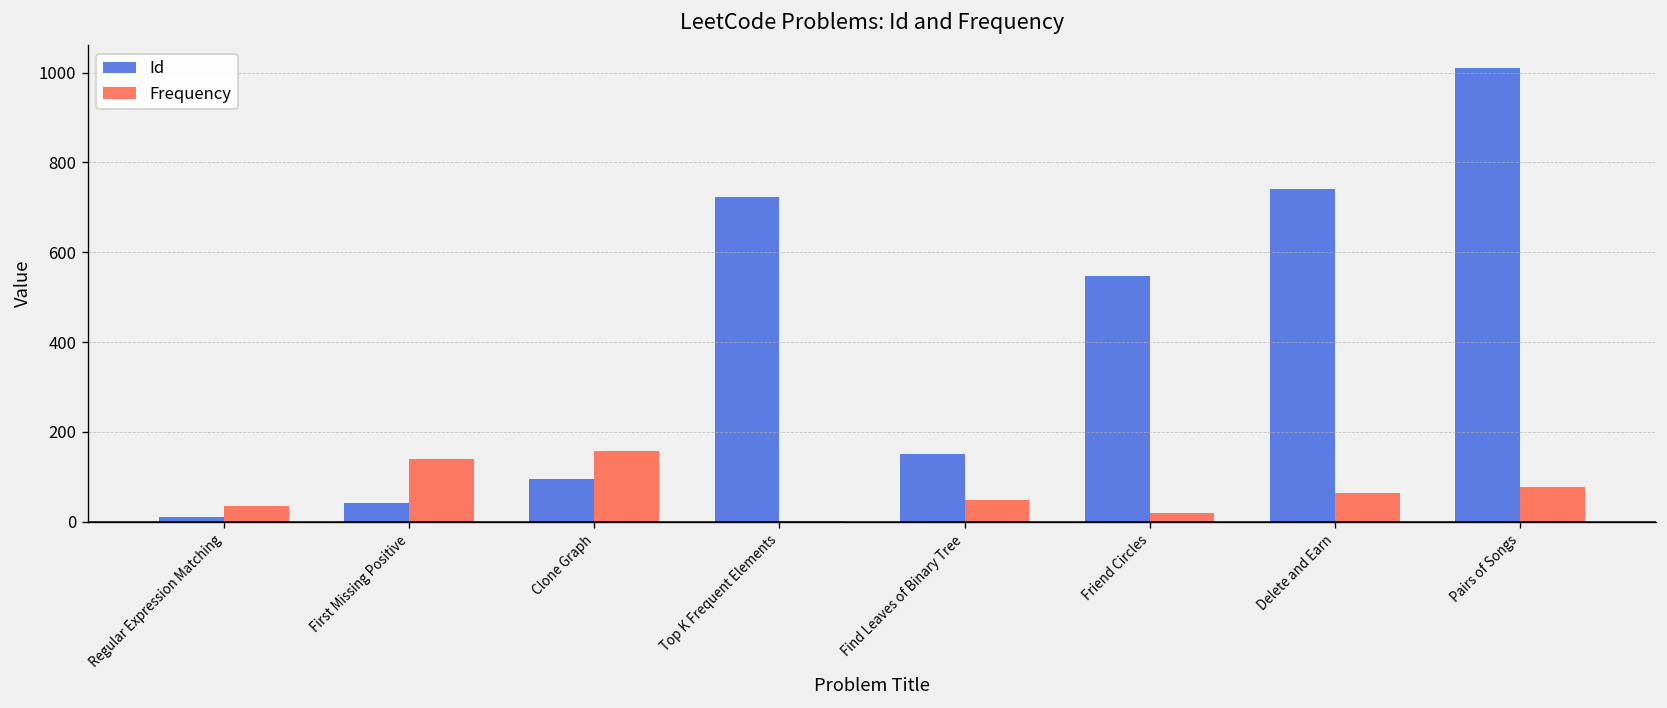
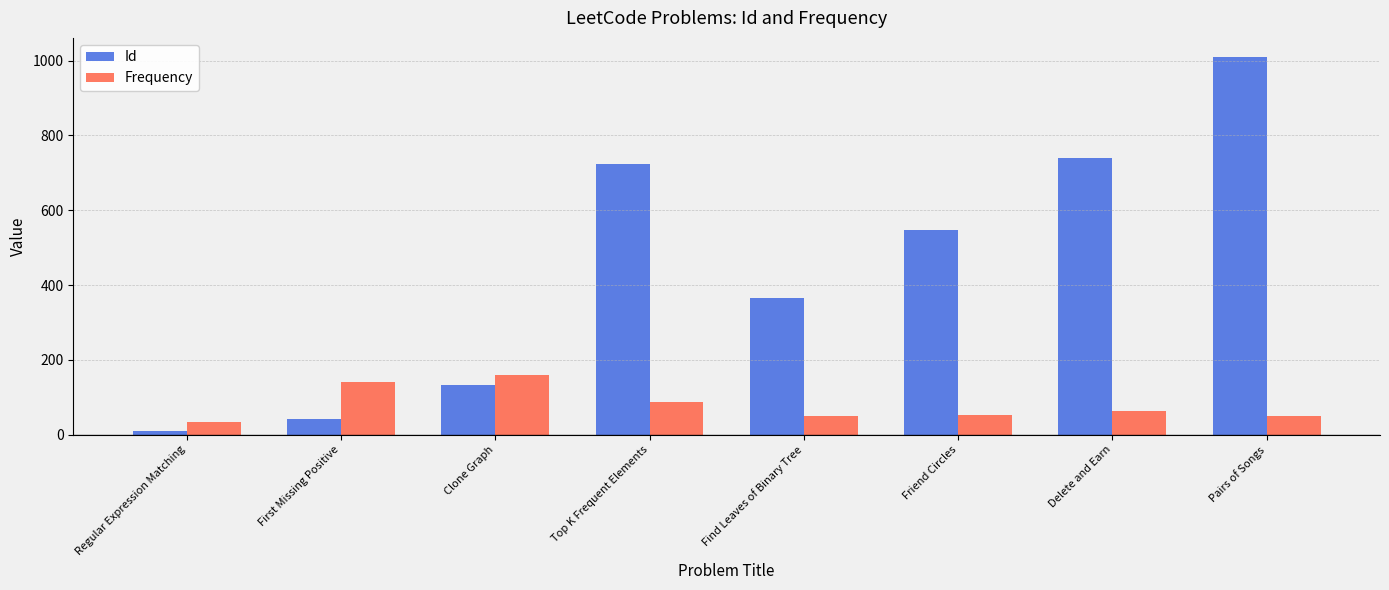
  {
    "Id": {
      "Regular Expression Matching": 10,
      "First Missing Positive": 40,
-     "Clone Graph": 100,
+     "Clone Graph": 130,
      "Top K Frequent Elements": 720,
-     "Find Leaves of Binary Tree": 150,
+     "Find Leaves of Binary Tree": 370,
      "Friend Circles": 550,
      "Delete and Earn": 740,
      "Pairs of Songs": 1010
    },
    "Frequency": {
      "Regular Expression Matching": 30,
      "First Missing Positive": 140,
      "Clone Graph": 160,
-     "Top K Frequent Elements": 0,
+     "Top K Frequent Elements": 90,
      "Find Leaves of Binary Tree": 50,
-     "Friend Circles": 20,
+     "Friend Circles": 50,
      "Delete and Earn": 60,
-     "Pairs of Songs": 80
+     "Pairs of Songs": 50
    }
  }
